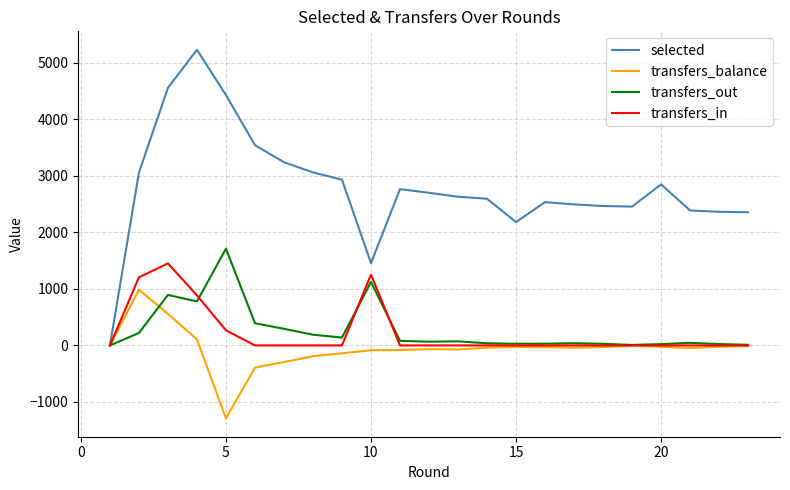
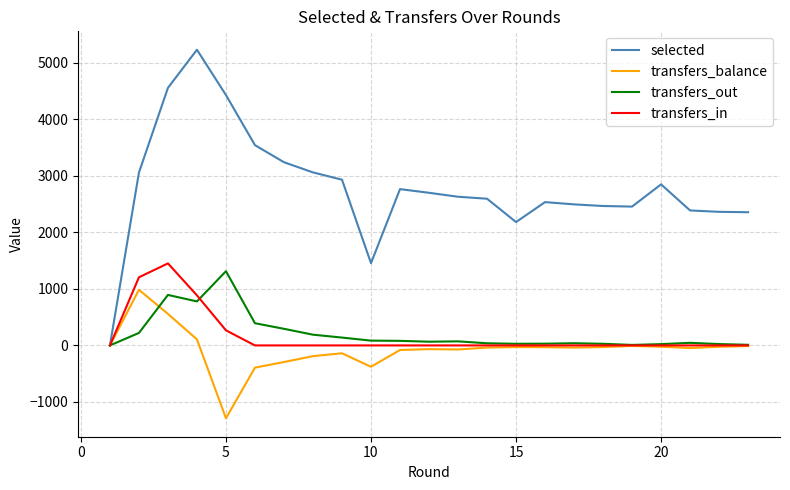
  {
    "selected": {
      "5": 4400,
      "10": 1500,
      "15": 2200,
      "20": 2900
    },
    "transfers_balance": {
      "5": -1300,
-     "10": -100
+     "10": -400
    },
    "transfers_out": {
-     "5": 1700,
-     "10": 1100
+     "5": 1300,
+     "10": 100
    },
    "transfers_in": {
      "5": 300,
-     "10": 1300
+     "10": 0
    }
  }
